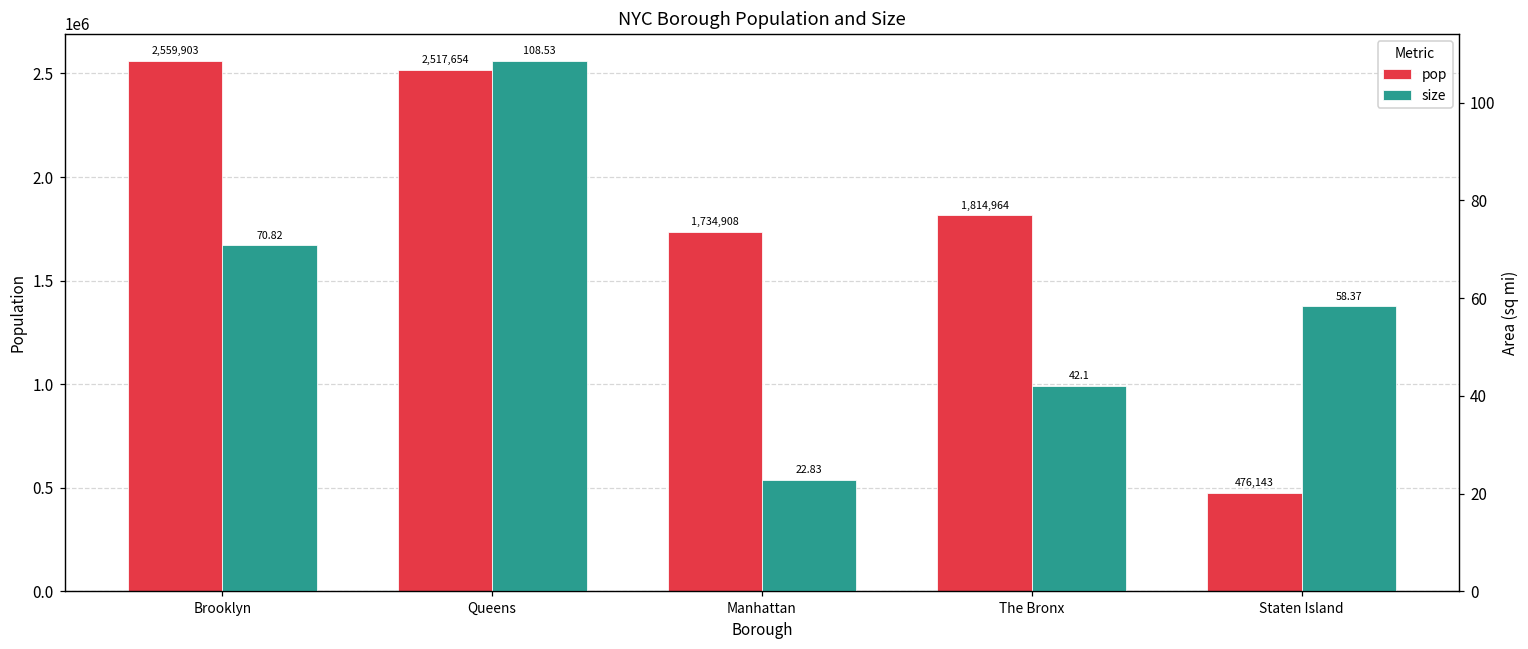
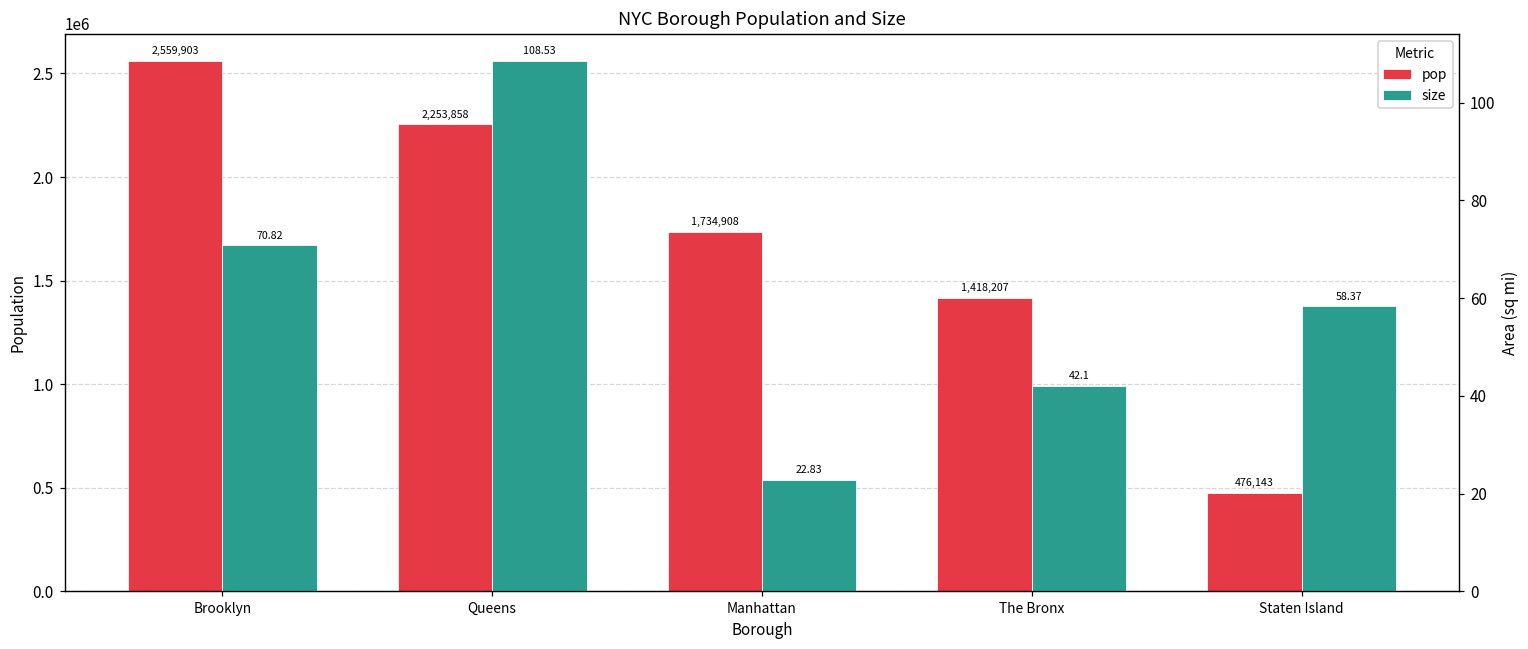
  {
    "pop": {
      "Brooklyn": "2,559,903",
-     "Queens": "2,517,654",
+     "Queens": "2,253,858",
      "Manhattan": "1,734,908",
-     "The Bronx": "1,814,964",
+     "The Bronx": "1,418,207",
      "Staten Island": "476,143"
    },
    "size": {
      "Brooklyn": "70.82",
      "Queens": "108.53",
      "Manhattan": "22.83",
      "The Bronx": "42.1",
      "Staten Island": "58.37"
    }
  }
